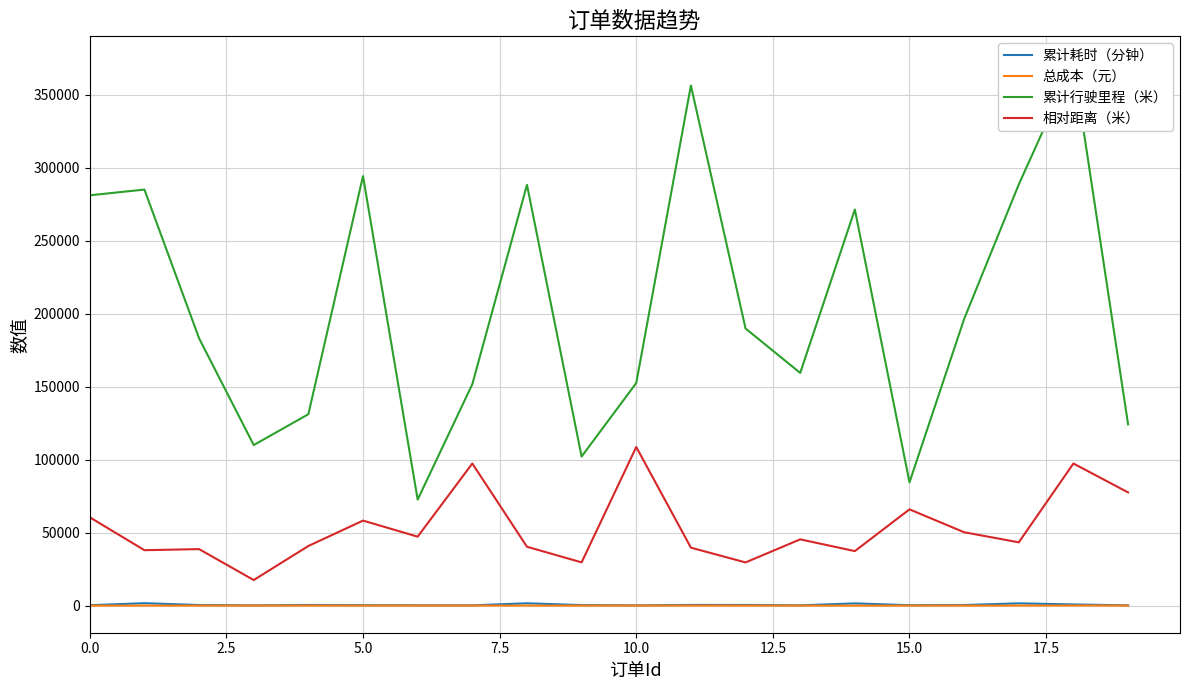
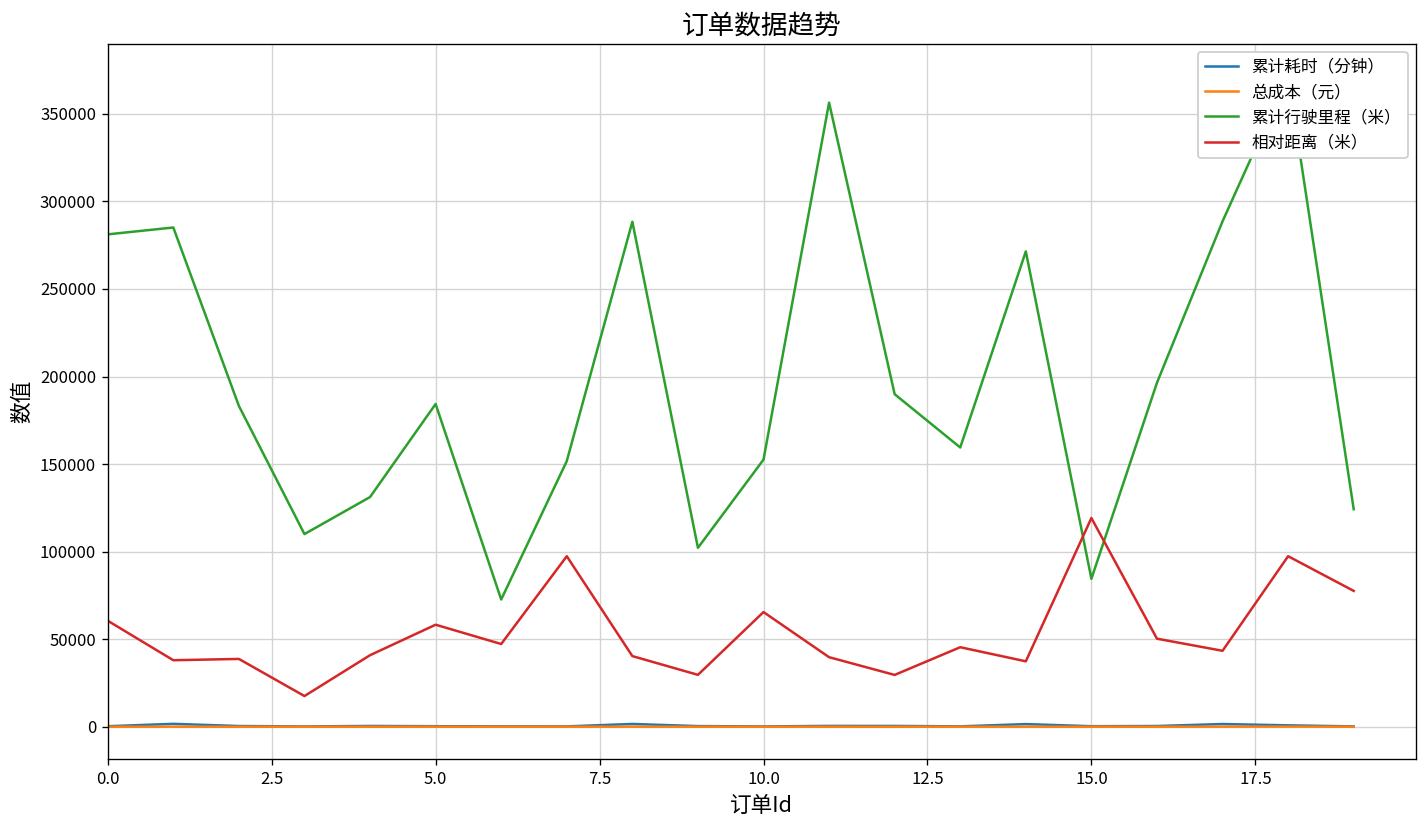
  {
    "累计行驶里程（米）": {
      "0.0": 281000,
-     "5.0": 294000,
+     "5.0": 184000,
      "10.0": 153000,
      "15.0": 84000
    },
    "相对距离（米）": {
      "0.0": 61000,
      "5.0": 58000,
-     "10.0": 109000,
-     "15.0": 66000
+     "10.0": 65000,
+     "15.0": 119000
    }
  }
